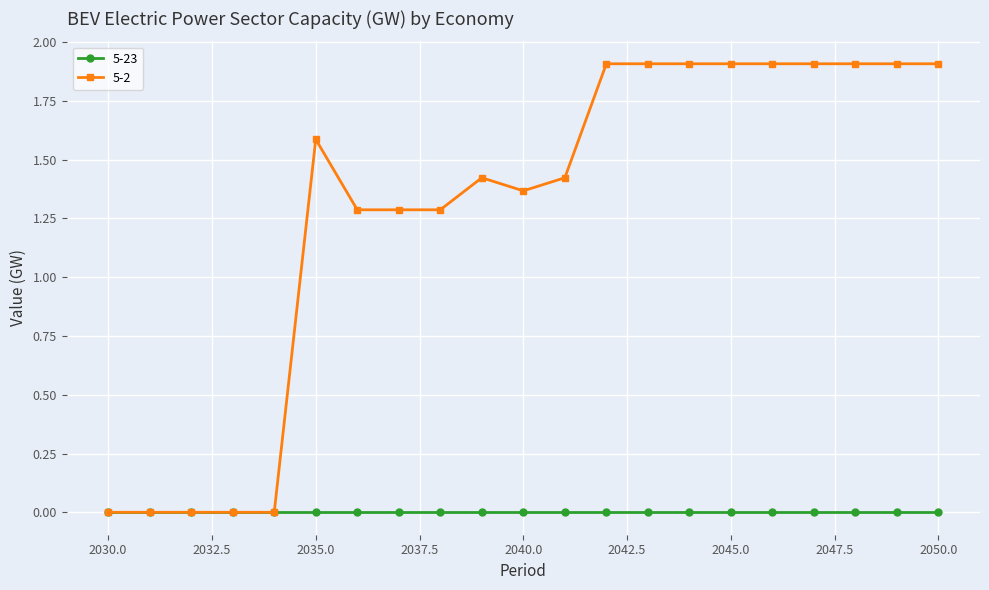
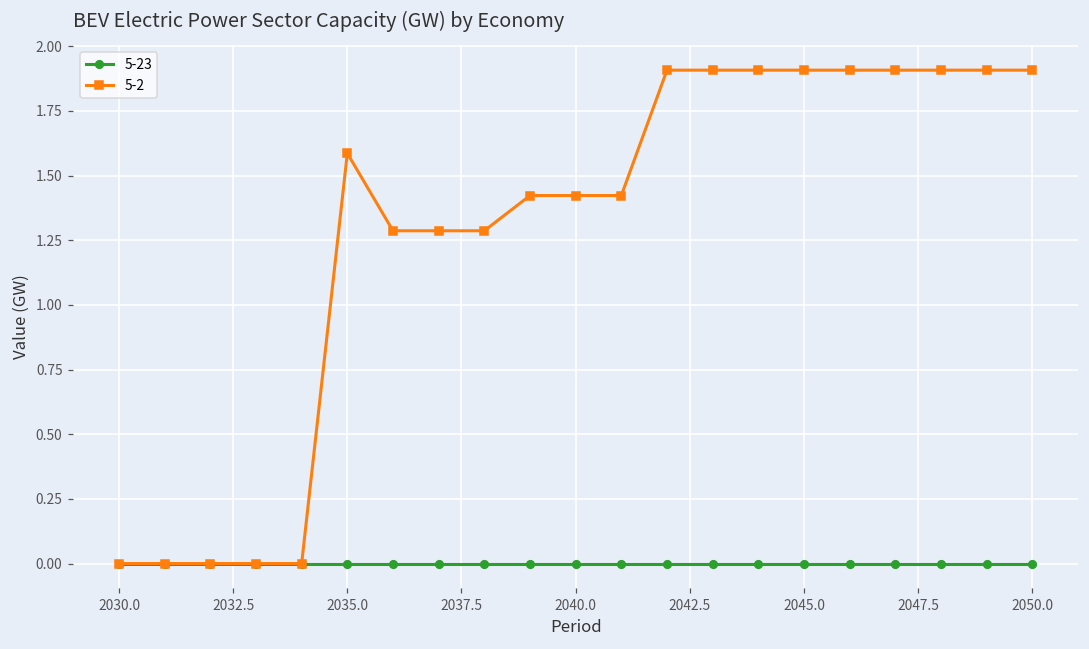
  {
    "5-23": {
      "2035.0": 0.00,
      "2040.0": 0.00,
      "2045.0": 0.00,
      "2050.0": 0.00
    },
    "5-2": {
      "2035.0": 1.59,
-     "2040.0": 1.37,
+     "2040.0": 1.42,
      "2045.0": 1.91,
      "2050.0": 1.91
    }
  }
